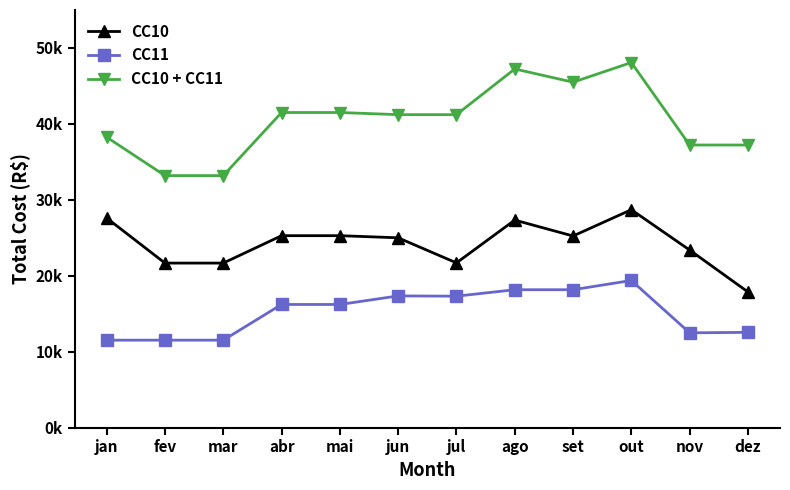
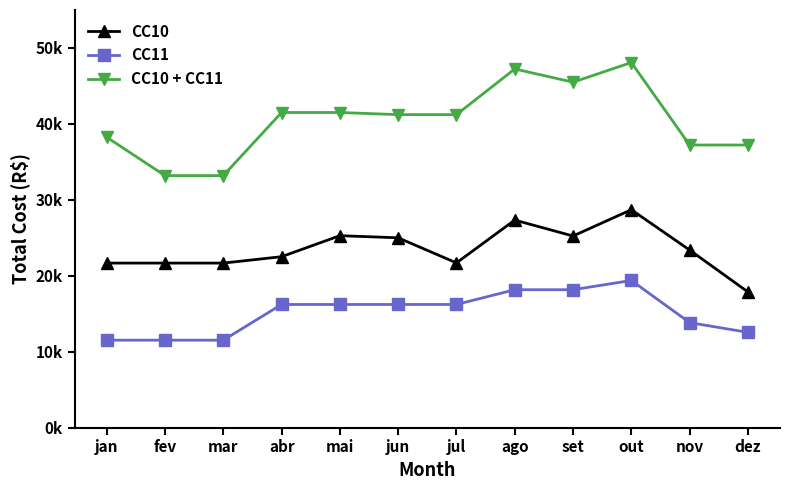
  {
    "CC10": {
-     "jan": 28000,
+     "jan": 22000,
      "fev": 22000,
      "mar": 22000,
-     "abr": 25000,
+     "abr": 23000,
      "mai": 25000,
      "jun": 25000,
      "jul": 22000,
      "ago": 27000,
      "set": 25000,
      "out": 29000,
      "nov": 23000,
      "dez": 18000
    },
    "CC11": {
      "jan": 12000,
      "fev": 12000,
      "mar": 12000,
      "abr": 16000,
      "mai": 16000,
-     "jun": 17000,
-     "jul": 17000,
+     "jun": 16000,
+     "jul": 16000,
      "ago": 18000,
      "set": 18000,
      "out": 19000,
-     "nov": 12000,
+     "nov": 14000,
      "dez": 13000
    },
    "CC10 + CC11": {
      "jan": 38000,
      "fev": 33000,
      "mar": 33000,
      "abr": 42000,
      "mai": 42000,
      "jun": 41000,
      "jul": 41000,
      "ago": 47000,
      "set": 45000,
      "out": 48000,
      "nov": 37000,
      "dez": 37000
    }
  }
